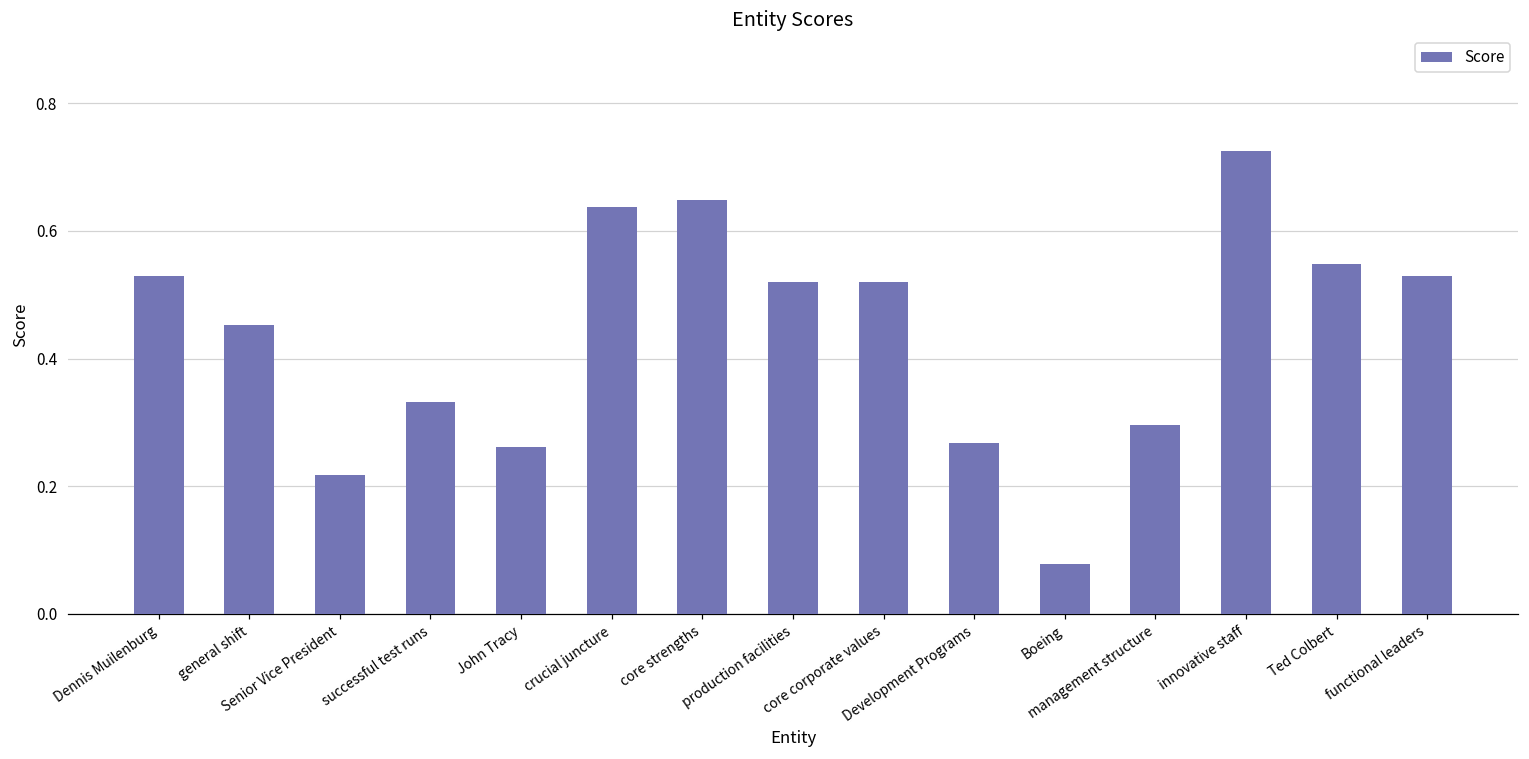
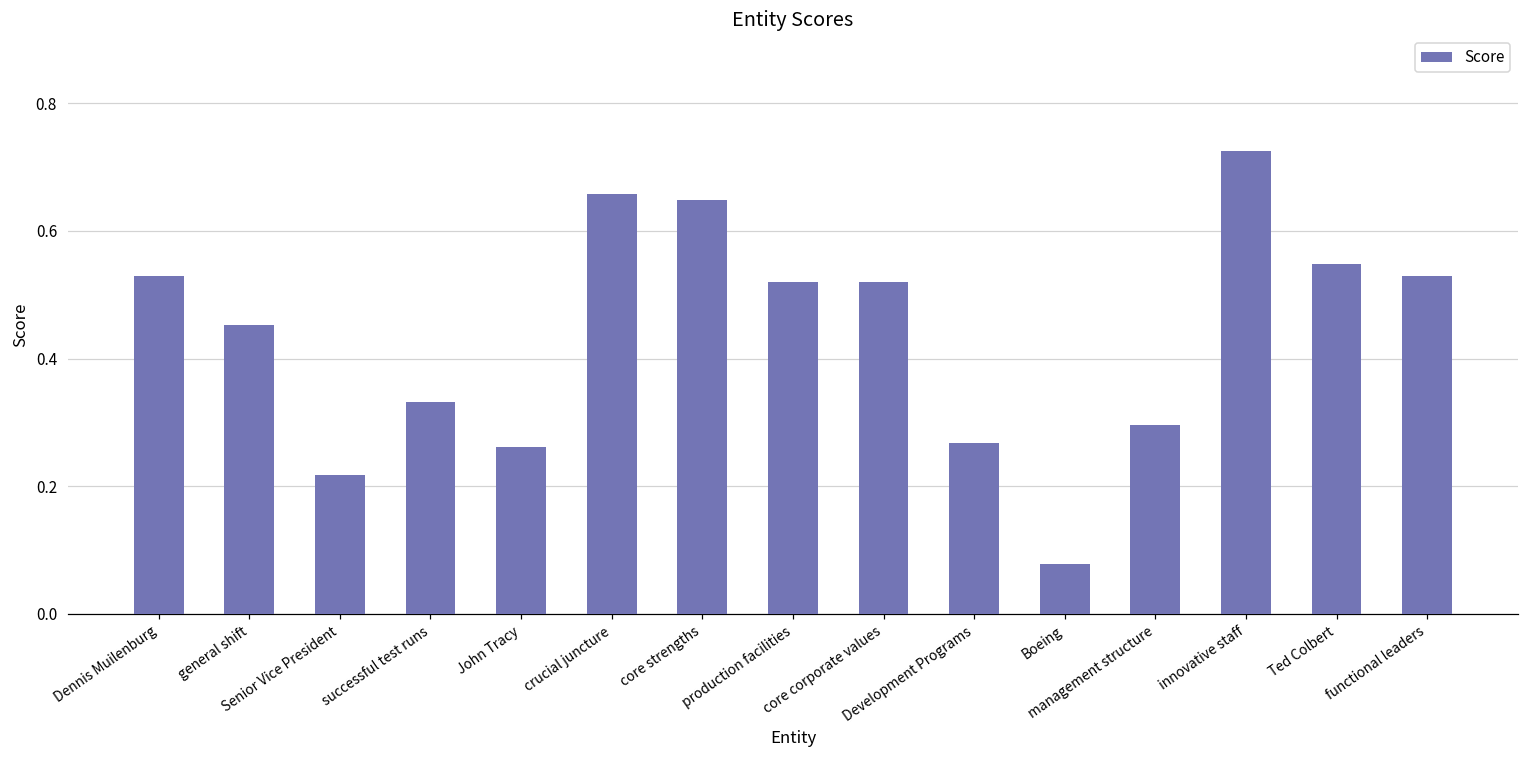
  {
    "Dennis Muilenburg": 0.53,
    "general shift": 0.45,
    "Senior Vice President": 0.22,
    "successful test runs": 0.33,
    "John Tracy": 0.26,
-   "crucial juncture": 0.64,
+   "crucial juncture": 0.66,
    "core strengths": 0.65,
    "production facilities": 0.52,
    "core corporate values": 0.52,
    "Development Programs": 0.27,
    "Boeing": 0.08,
    "management structure": 0.30,
    "innovative staff": 0.72,
    "Ted Colbert": 0.55,
    "functional leaders": 0.53
  }
